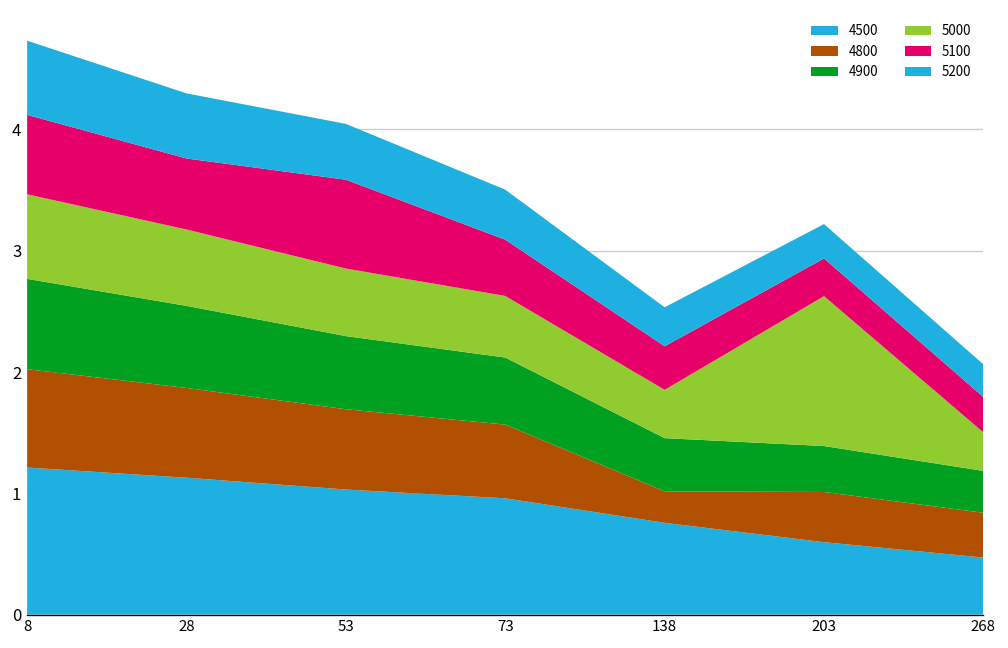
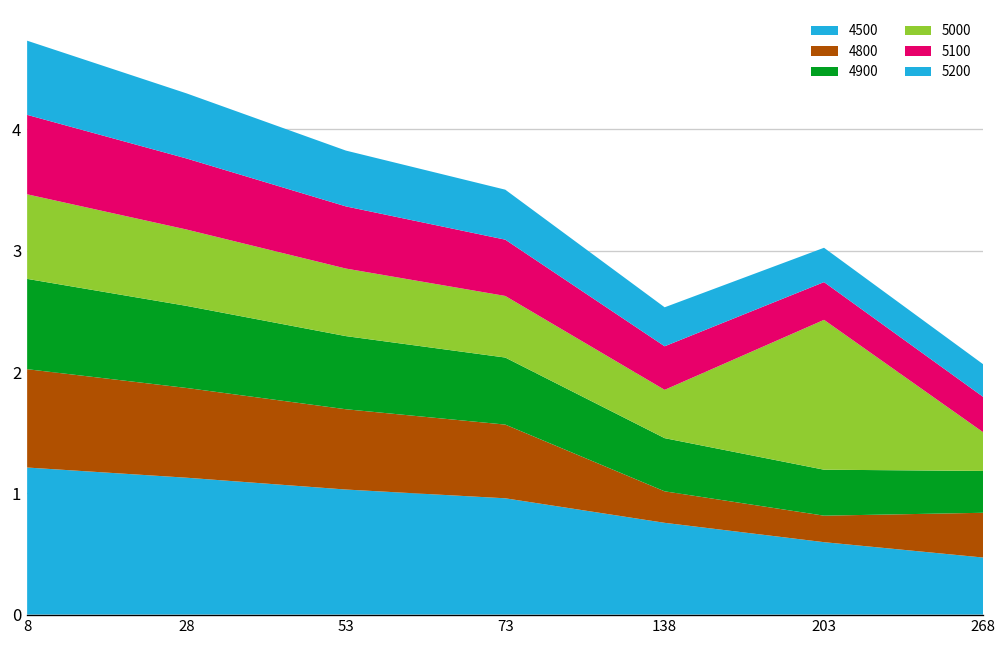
  {
    "4800": {
-     "203": 0.41
+     "203": 0.22
    },
    "5100": {
-     "53": 0.73
+     "53": 0.51
    }
  }
